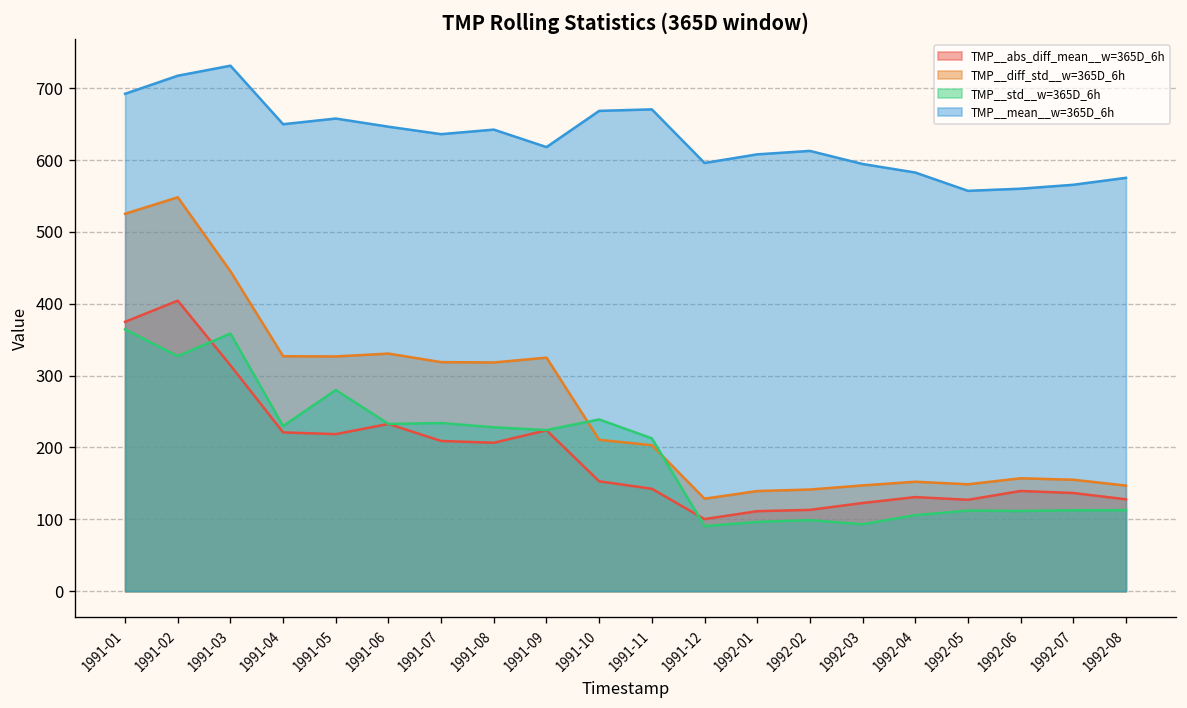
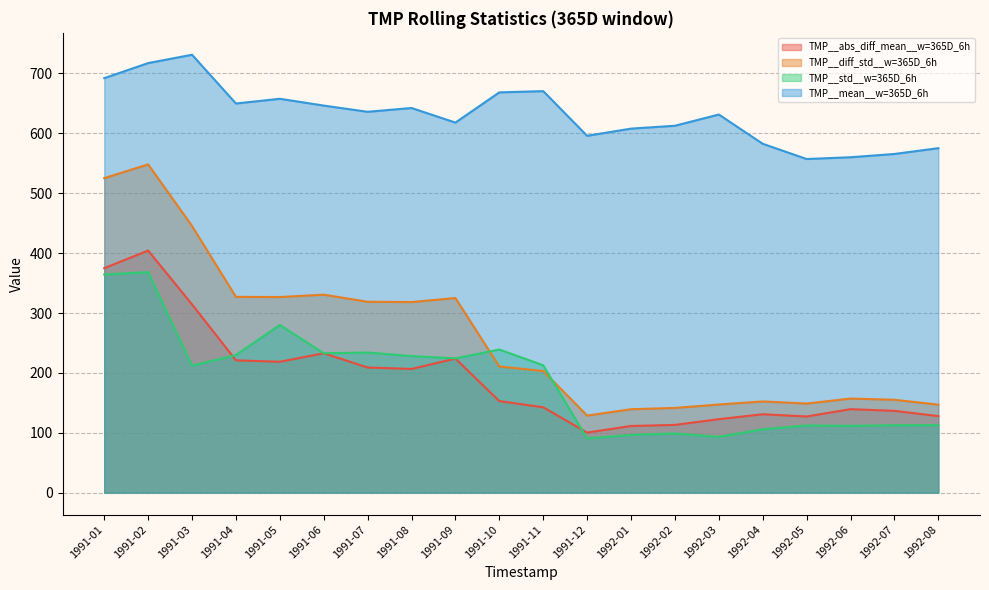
  {
    "TMP__std__w=365D_6h": {
      "1991-01": 360,
-     "1991-02": 330,
-     "1991-03": 360,
+     "1991-02": 370,
+     "1991-03": 210,
      "1991-04": 230,
      "1991-05": 280,
      "1991-07": 230,
      "1991-08": 230,
      "1991-10": 240,
      "1991-11": 210,
      "1991-12": 90,
      "1992-01": 100,
      "1992-02": 100,
      "1992-03": 90,
      "1992-04": 110,
      "1992-05": 110,
      "1992-06": 110,
      "1992-07": 110,
      "1992-08": 110
    },
    "TMP__mean__w=365D_6h": {
      "1991-01": 690,
      "1991-02": 720,
      "1991-03": 730,
      "1991-04": 650,
      "1991-05": 660,
      "1991-06": 650,
      "1991-07": 640,
      "1991-08": 640,
      "1991-09": 620,
      "1991-10": 670,
      "1991-11": 670,
      "1991-12": 600,
      "1992-01": 610,
      "1992-02": 610,
-     "1992-03": 590,
+     "1992-03": 630,
      "1992-04": 580,
      "1992-05": 560,
      "1992-06": 560,
      "1992-07": 570,
      "1992-08": 580
    }
  }
